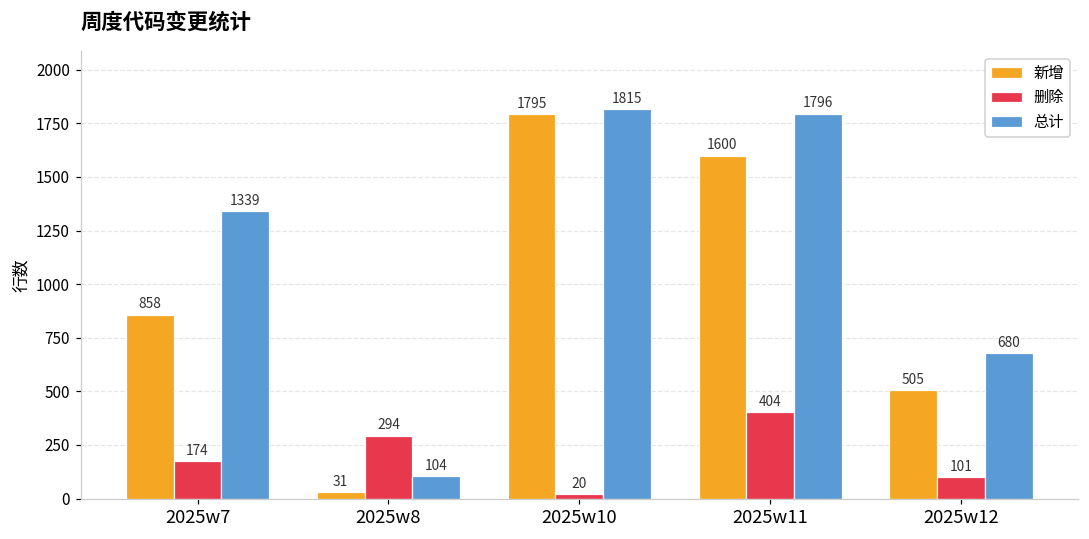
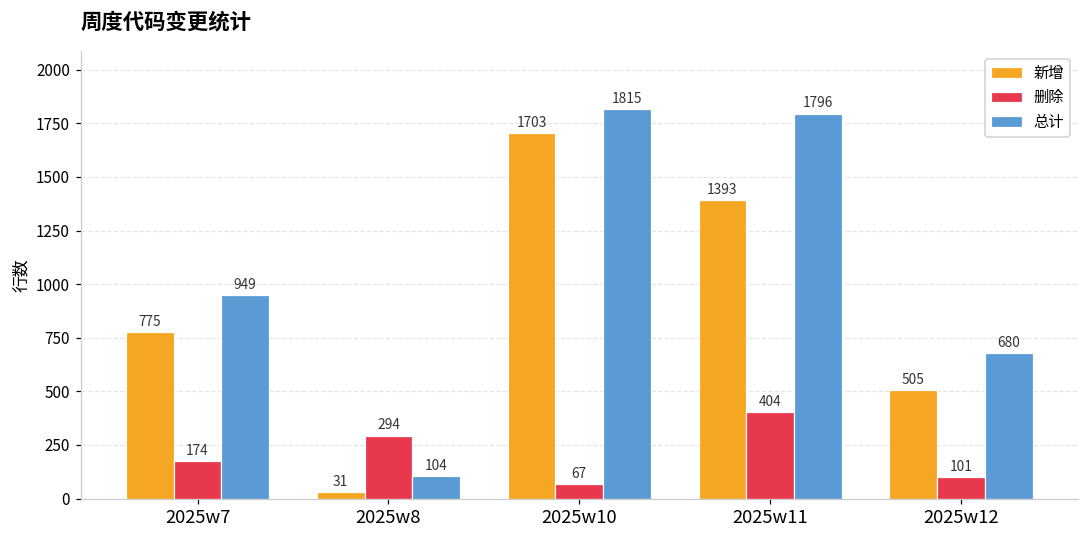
  {
    "新增": {
-     "2025w7": 858,
+     "2025w7": 775,
      "2025w8": 31,
-     "2025w10": 1795,
-     "2025w11": 1600,
+     "2025w10": 1703,
+     "2025w11": 1393,
      "2025w12": 505
    },
    "删除": {
      "2025w7": 174,
      "2025w8": 294,
-     "2025w10": 20,
+     "2025w10": 67,
      "2025w11": 404,
      "2025w12": 101
    },
    "总计": {
-     "2025w7": 1339,
+     "2025w7": 949,
      "2025w8": 104,
      "2025w10": 1815,
      "2025w11": 1796,
      "2025w12": 680
    }
  }
